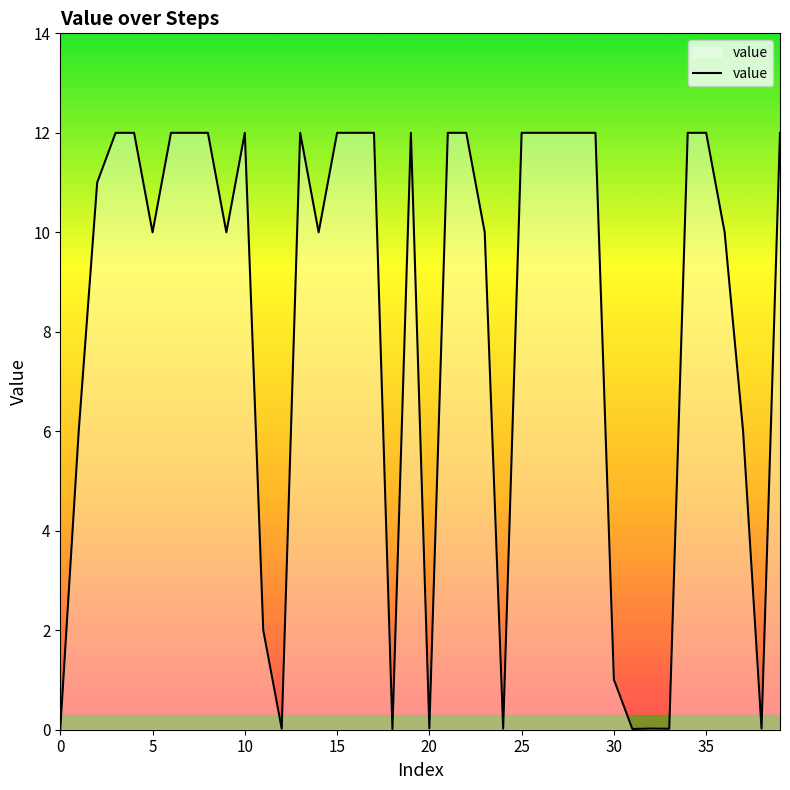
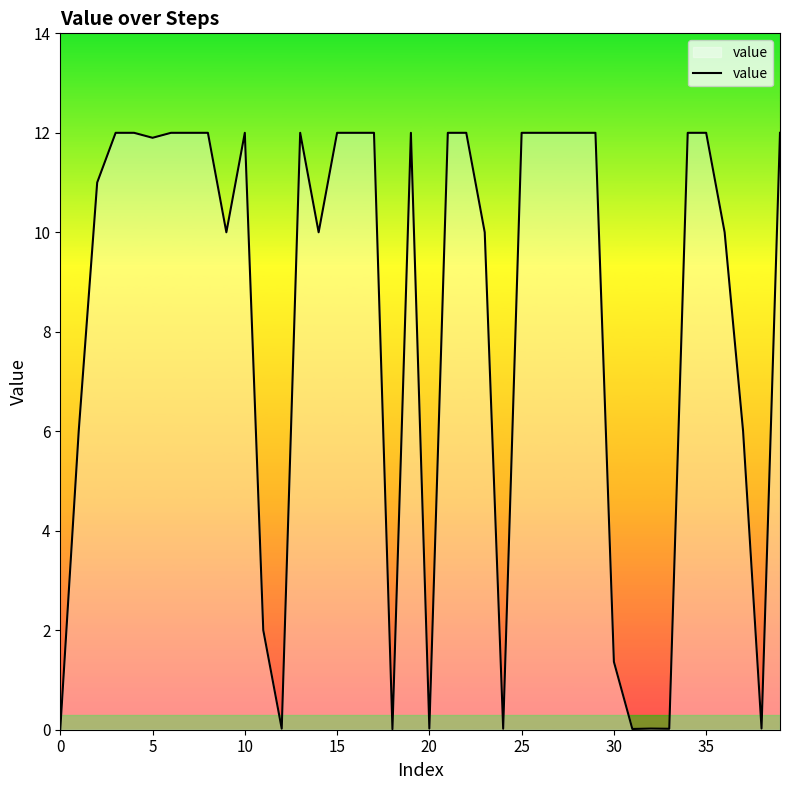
  {
-   "5": 10.0,
+   "5": 11.9,
    "10": 12.0,
    "15": 12.0,
    "25": 12.0,
-   "30": 1.0,
+   "30": 1.4,
    "35": 12.0
  }
